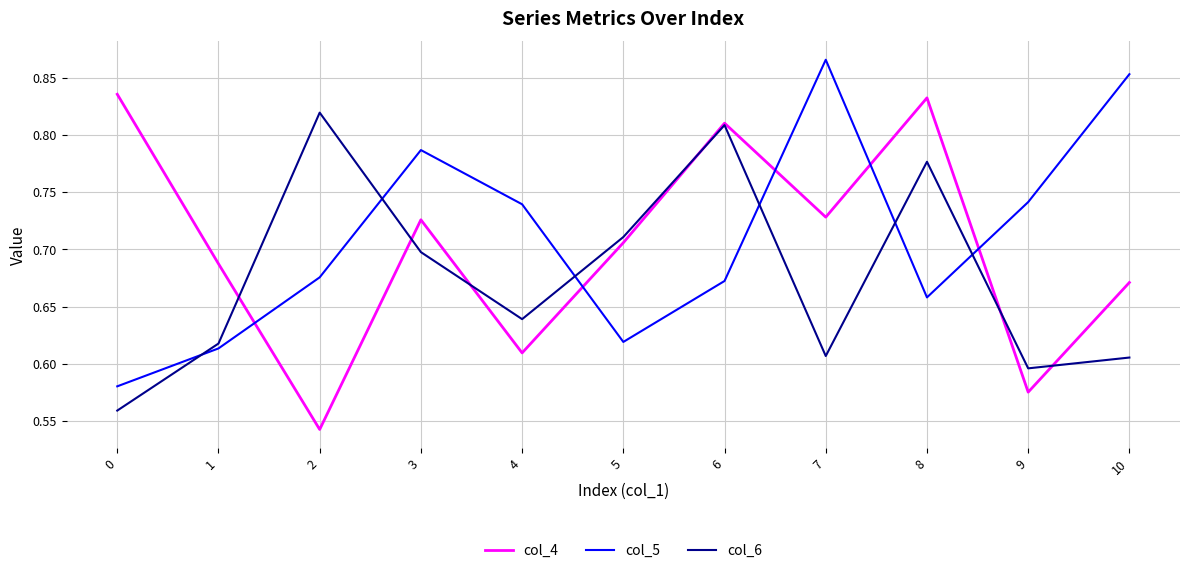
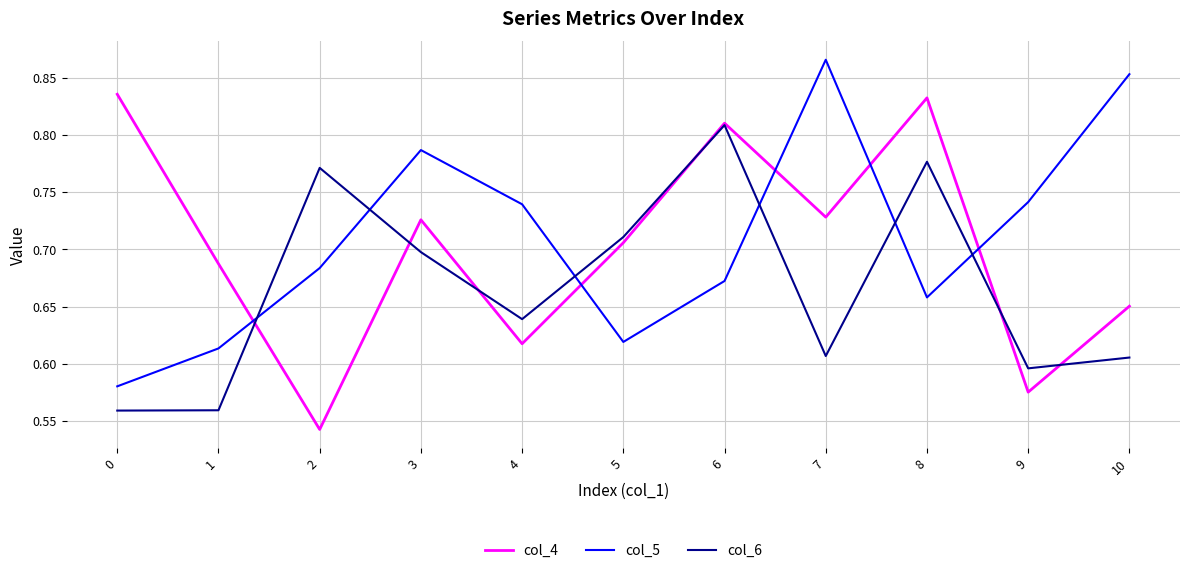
  {
    "col_4": {
      "0": 0.835,
      "1": 0.687,
      "2": 0.543,
      "3": 0.726,
-     "4": 0.609,
+     "4": 0.617,
      "5": 0.706,
      "7": 0.728,
      "8": 0.832,
      "9": 0.575,
-     "10": 0.671
+     "10": 0.650
    },
    "col_5": {
      "0": 0.580,
      "1": 0.613,
-     "2": 0.675,
+     "2": 0.684,
      "3": 0.787,
      "4": 0.739,
      "5": 0.619,
      "6": 0.672,
      "7": 0.866,
      "8": 0.658,
      "9": 0.741,
      "10": 0.853
    },
    "col_6": {
      "0": 0.559,
-     "1": 0.618,
-     "2": 0.819,
+     "1": 0.559,
+     "2": 0.771,
      "3": 0.698,
      "4": 0.639,
      "5": 0.711,
      "7": 0.607,
      "8": 0.776,
      "9": 0.596,
      "10": 0.605
    }
  }
